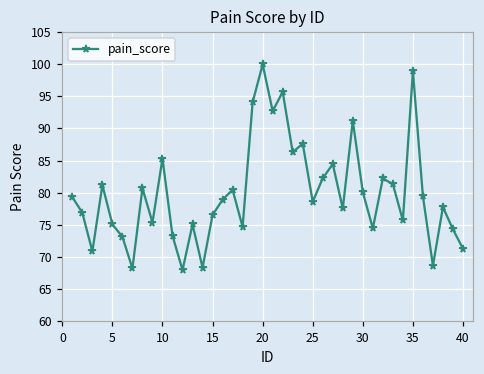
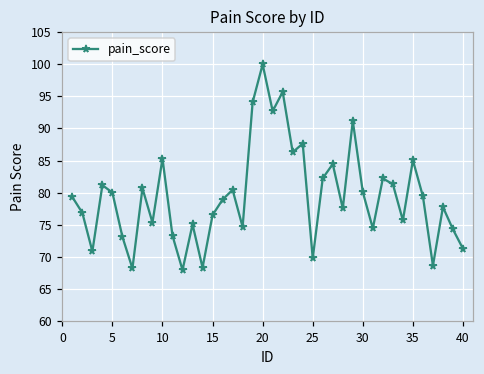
  {
-   "5": 75,
+   "5": 80,
    "10": 85,
    "15": 77,
    "20": 100,
-   "25": 79,
+   "25": 70,
    "30": 80,
-   "35": 99,
+   "35": 85,
    "40": 71
  }
